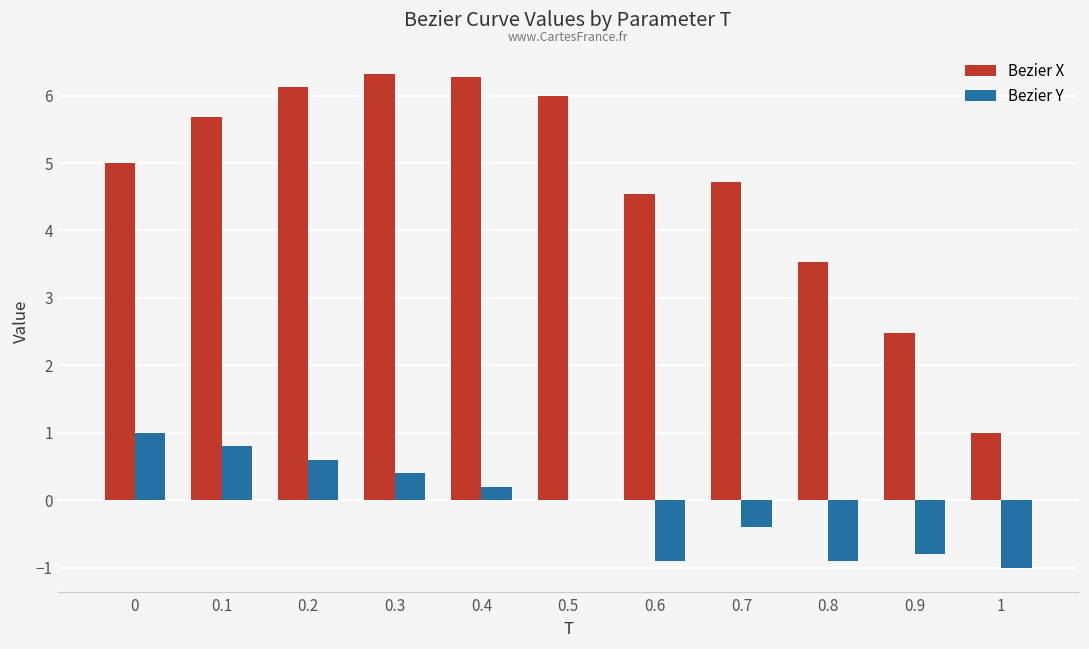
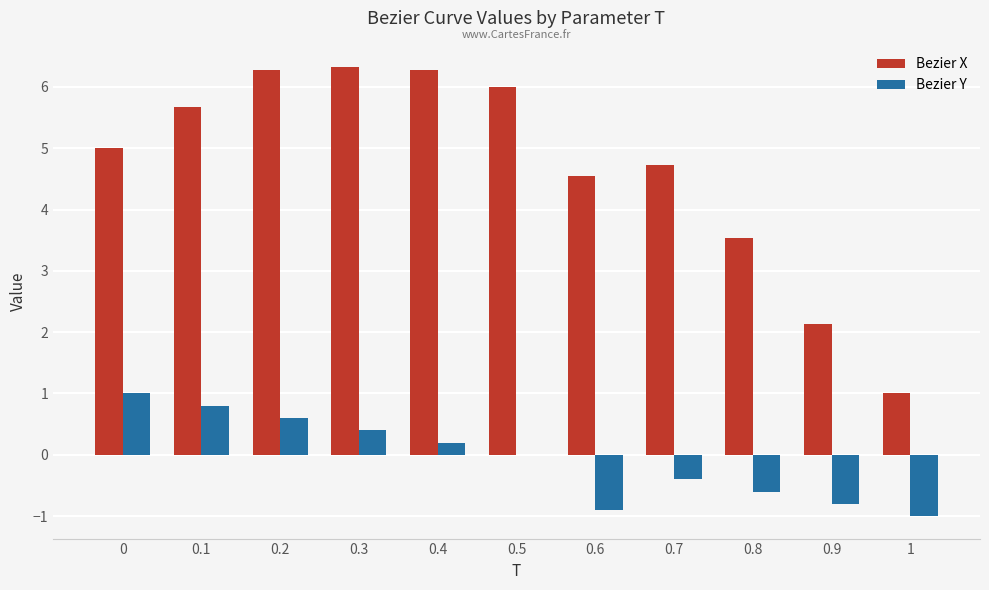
  {
    "Bezier X": {
      "0": 5.0,
      "0.1": 5.7,
-     "0.2": 6.1,
+     "0.2": 6.3,
      "0.3": 6.3,
      "0.4": 6.3,
      "0.5": 6.0,
      "0.6": 4.5,
      "0.7": 4.7,
      "0.8": 3.5,
-     "0.9": 2.5,
+     "0.9": 2.1,
      "1": 1.0
    },
    "Bezier Y": {
      "0": 1.0,
      "0.1": 0.8,
      "0.2": 0.6,
      "0.3": 0.4,
      "0.4": 0.2,
      "0.5": 0.0,
      "0.6": -0.9,
      "0.7": -0.4,
-     "0.8": -0.9,
+     "0.8": -0.6,
      "0.9": -0.8,
      "1": -1.0
    }
  }
